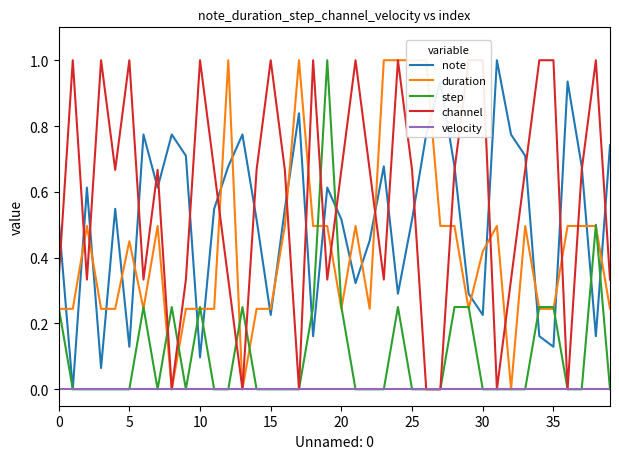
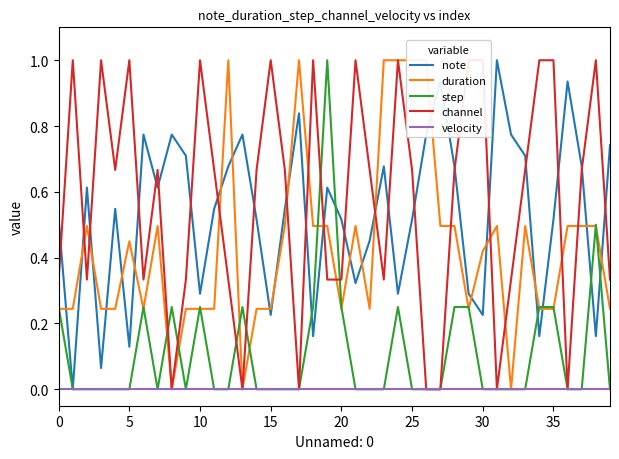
  {
    "note": {
      "0": 0.52,
      "5": 0.13,
-     "10": 0.10,
+     "10": 0.29,
      "15": 0.23,
      "20": 0.52,
      "25": 0.52,
      "30": 0.23,
-     "35": 0.13
+     "35": 0.52
    },
    "duration": {
      "5": 0.45,
      "15": 0.24,
      "30": 0.42
    },
    "channel": {
      "0": 0.33,
      "5": 1.00,
      "10": 1.00,
      "15": 1.00,
-     "20": 0.67,
+     "20": 0.33,
      "25": 0.67,
      "35": 1.00
    },
    "velocity": {
      "0": 0.00,
      "10": 0.00,
      "20": 0.00,
      "35": 0.00
    }
  }
